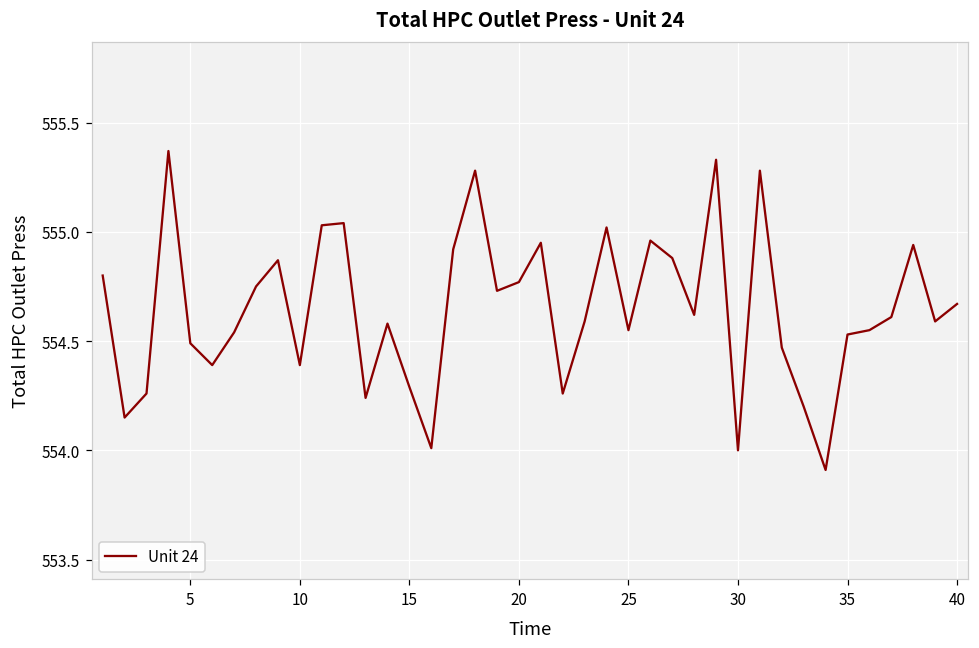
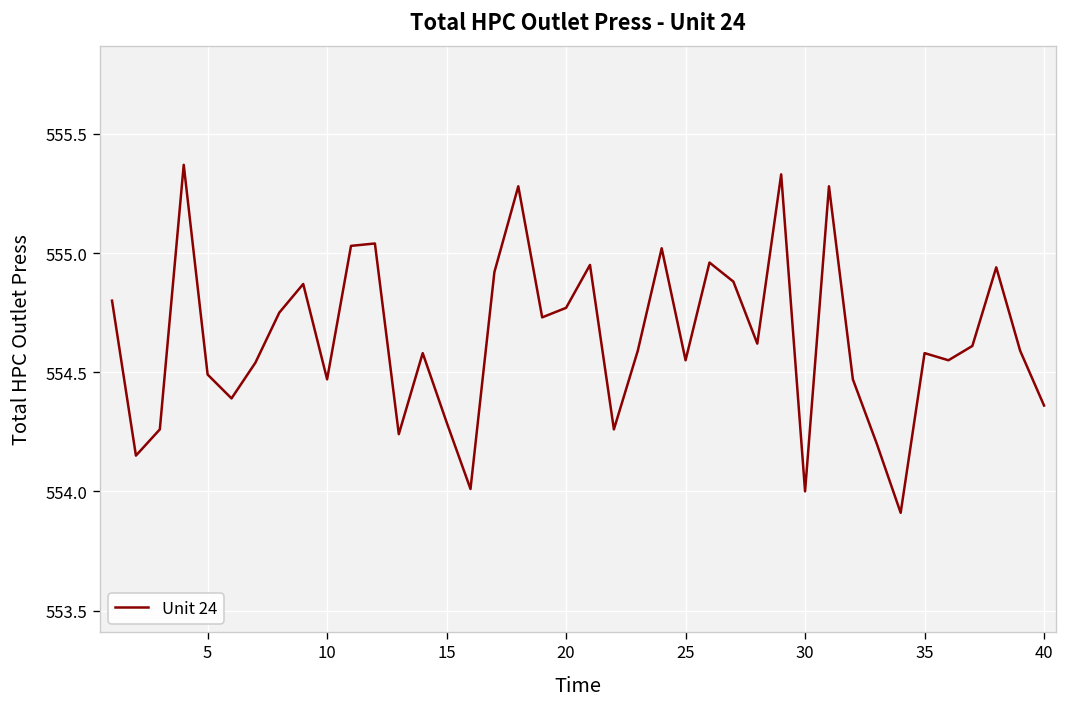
  {
    "5": 554.49,
-   "10": 554.39,
+   "10": 554.47,
    "15": 554.29,
    "20": 554.77,
    "25": 554.55,
    "30": 554.00,
-   "35": 554.53,
-   "40": 554.67
+   "35": 554.58,
+   "40": 554.36
  }
